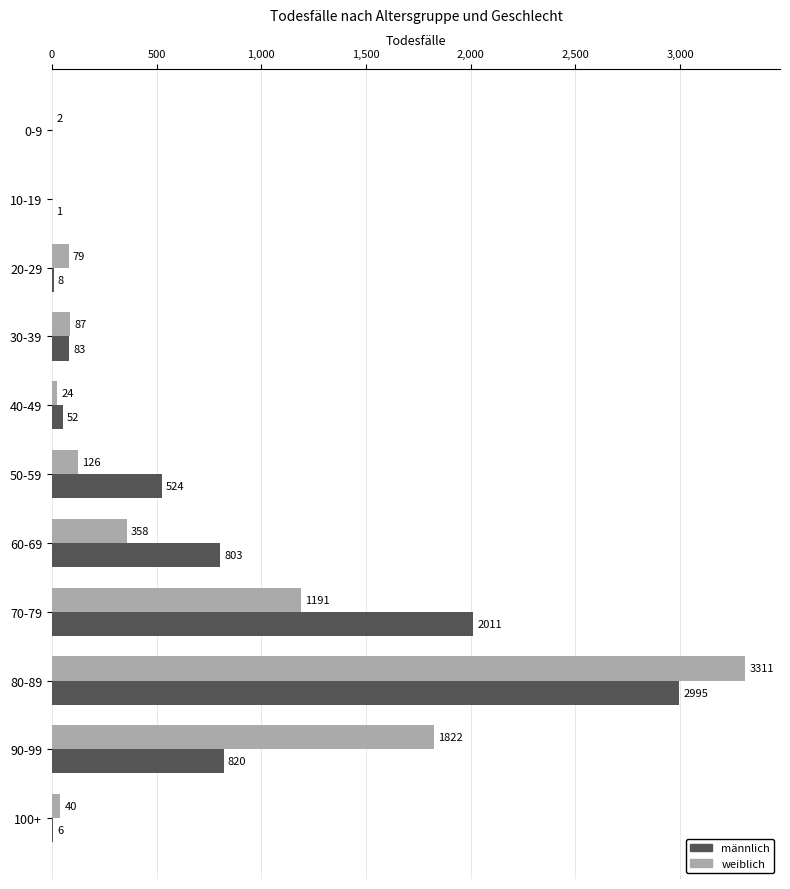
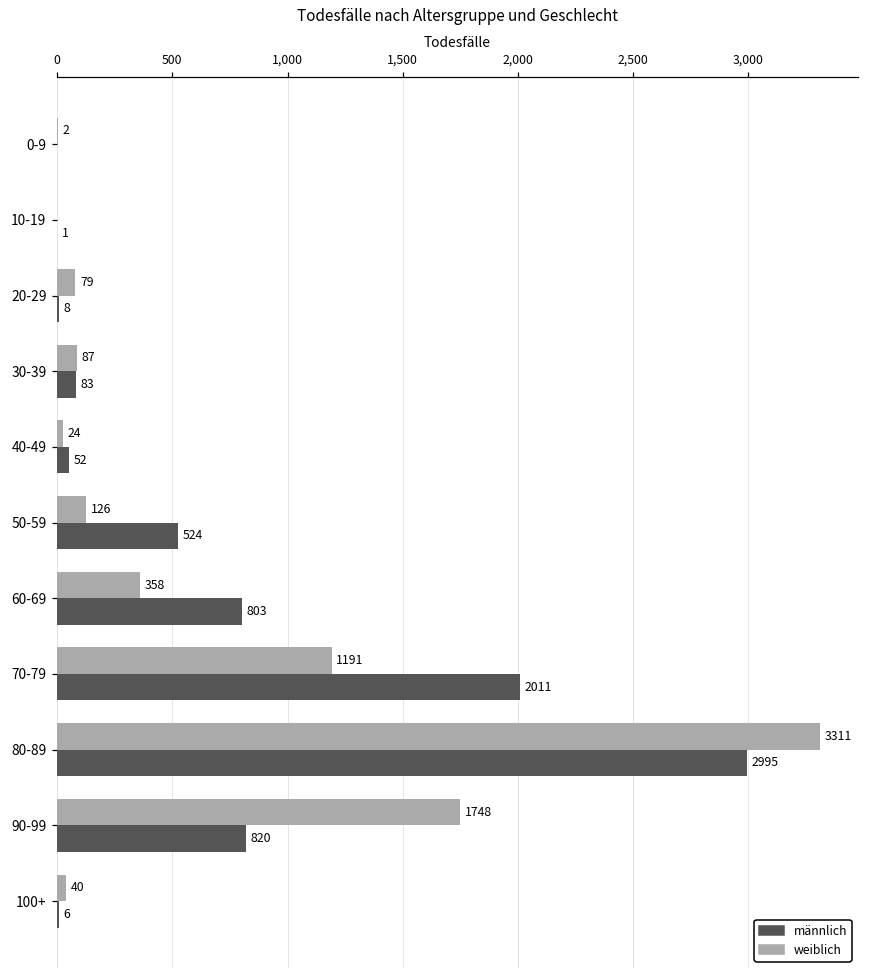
  {
    "männlich": {
      "10-19": 1,
      "20-29": 8,
      "30-39": 83,
      "40-49": 52,
      "50-59": 524,
      "60-69": 803,
      "70-79": 2011,
      "80-89": 2995,
      "90-99": 820,
      "100+": 6
    },
    "weiblich": {
      "0-9": 2,
      "20-29": 79,
      "30-39": 87,
      "40-49": 24,
      "50-59": 126,
      "60-69": 358,
      "70-79": 1191,
      "80-89": 3311,
-     "90-99": 1822,
+     "90-99": 1748,
      "100+": 40
    }
  }
